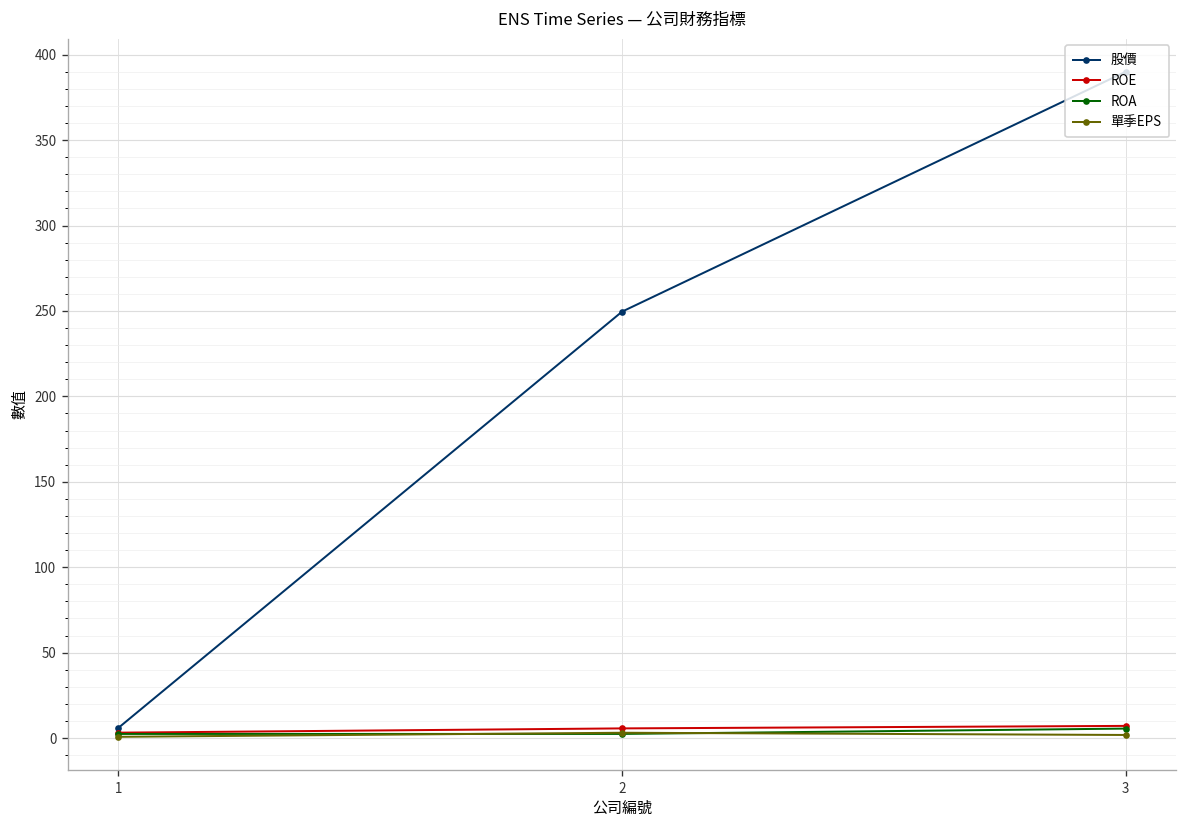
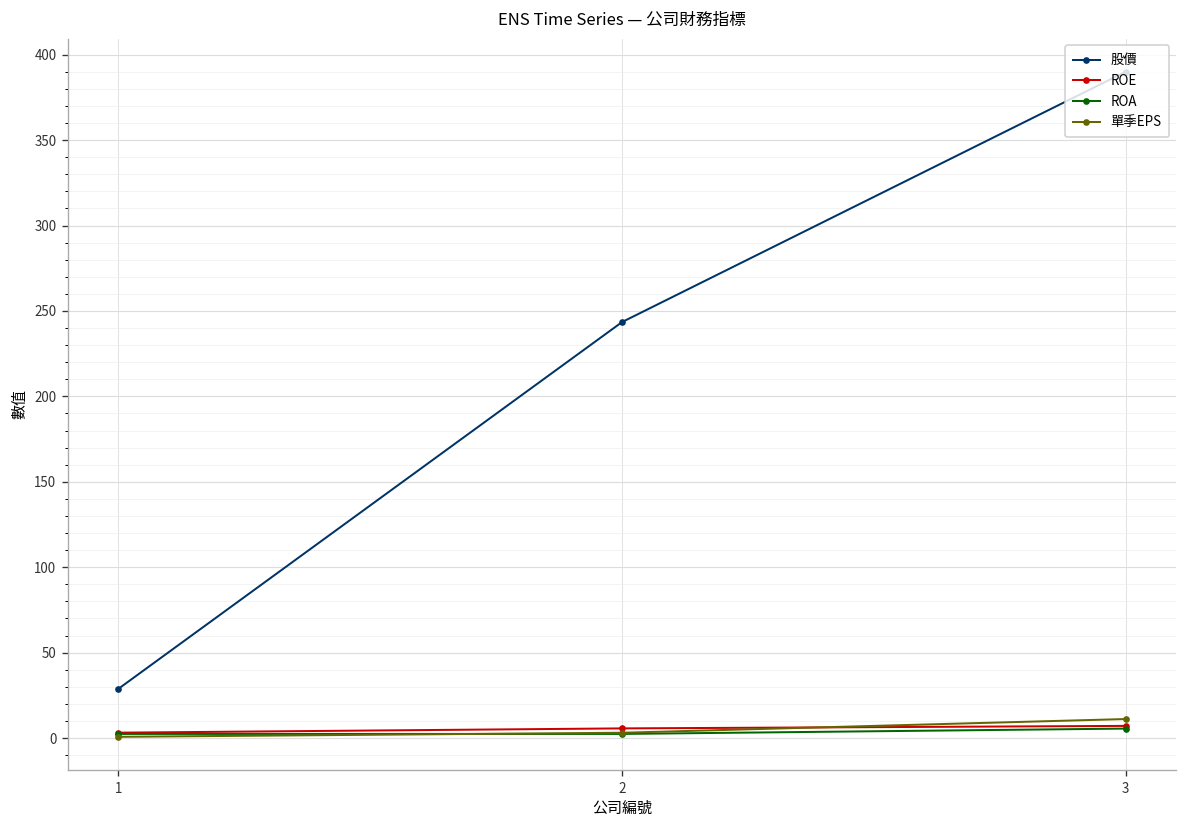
  {
    "股價": {
-     "1": 6,
-     "2": 250
+     "1": 29,
+     "2": 244
    },
    "ROE": {
      "2": 6
    },
    "單季EPS": {
-     "3": 2
+     "3": 11
    }
  }
